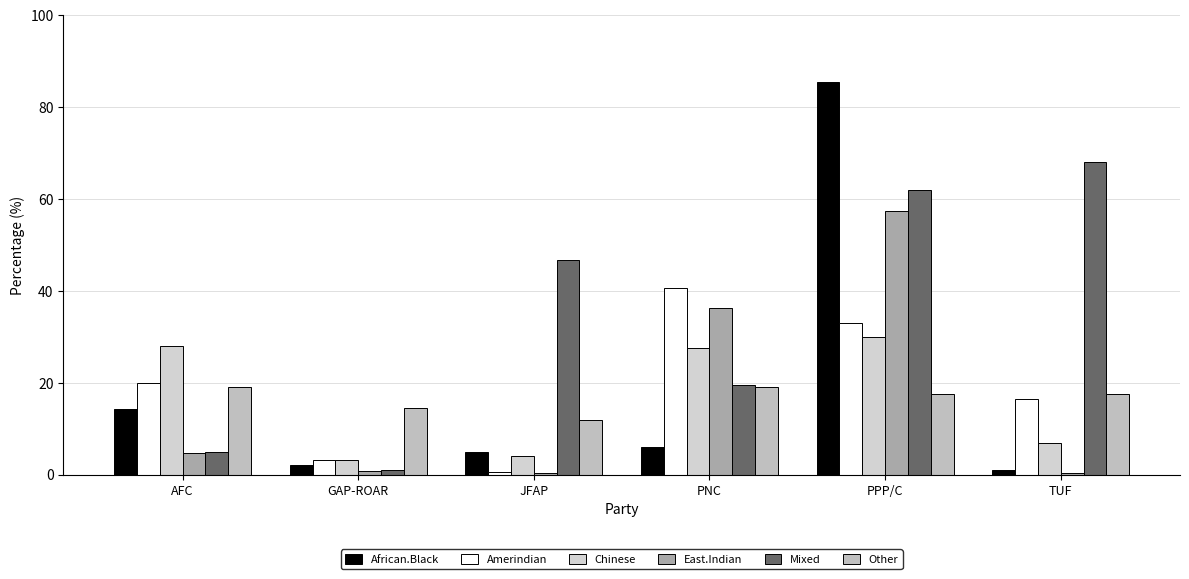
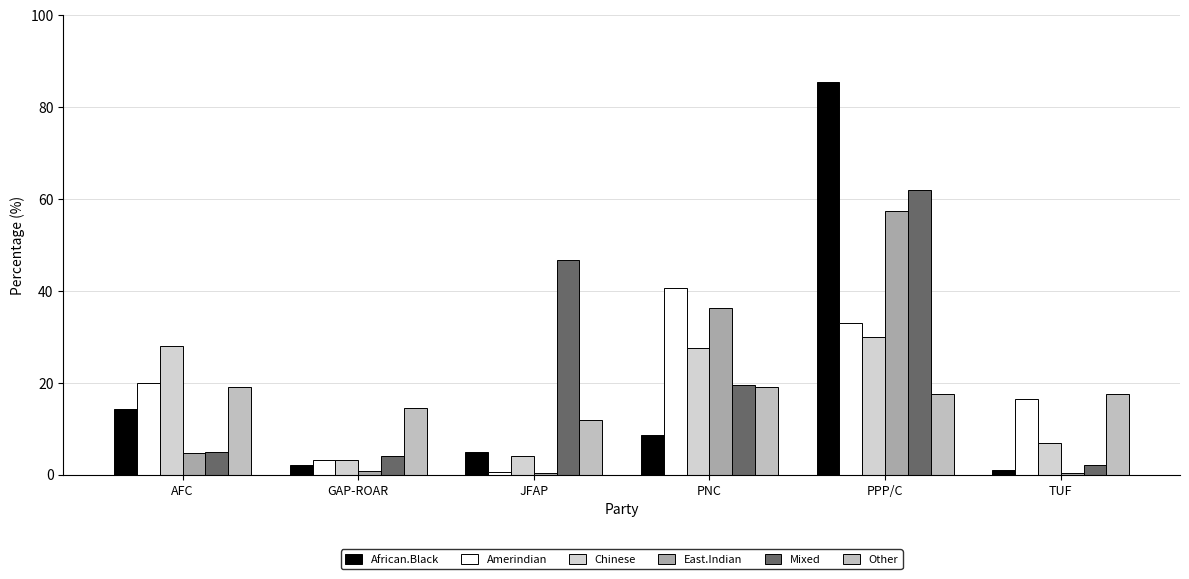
  {
    "African.Black": {
      "AFC": 14,
      "GAP-ROAR": 2,
      "JFAP": 5,
-     "PNC": 6,
+     "PNC": 9,
      "PPP/C": 85,
      "TUF": 1
    },
    "Amerindian": {
      "AFC": 20,
      "GAP-ROAR": 3,
      "PNC": 41,
      "PPP/C": 33,
      "TUF": 17
    },
    "Mixed": {
      "AFC": 5,
-     "GAP-ROAR": 1,
+     "GAP-ROAR": 4,
      "JFAP": 47,
      "PNC": 19,
      "PPP/C": 62,
-     "TUF": 68
+     "TUF": 2
    }
  }
